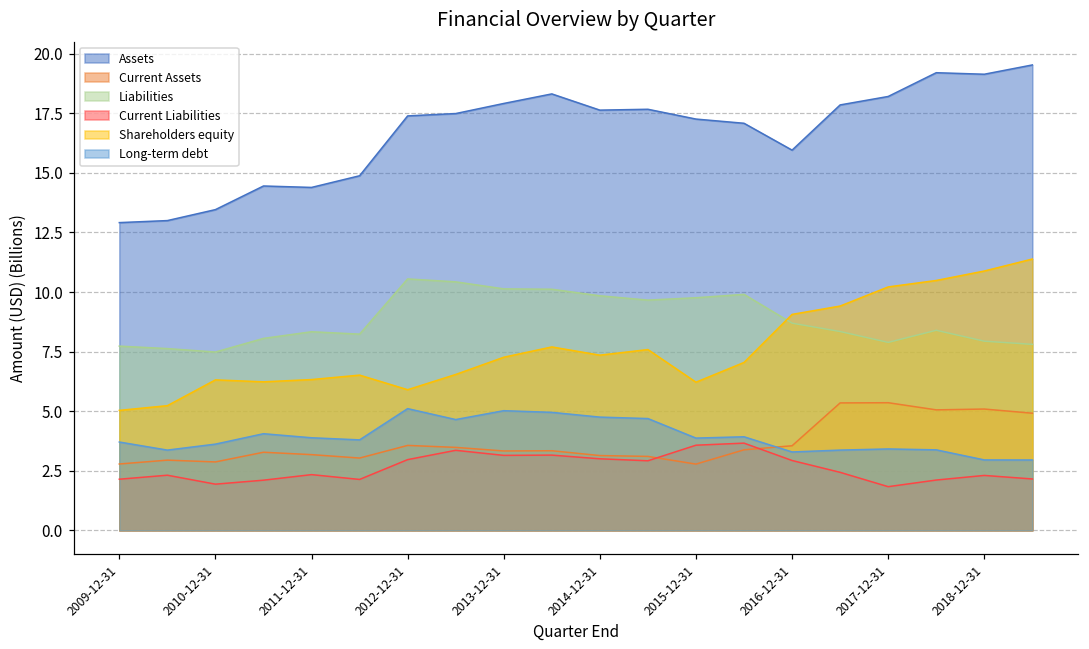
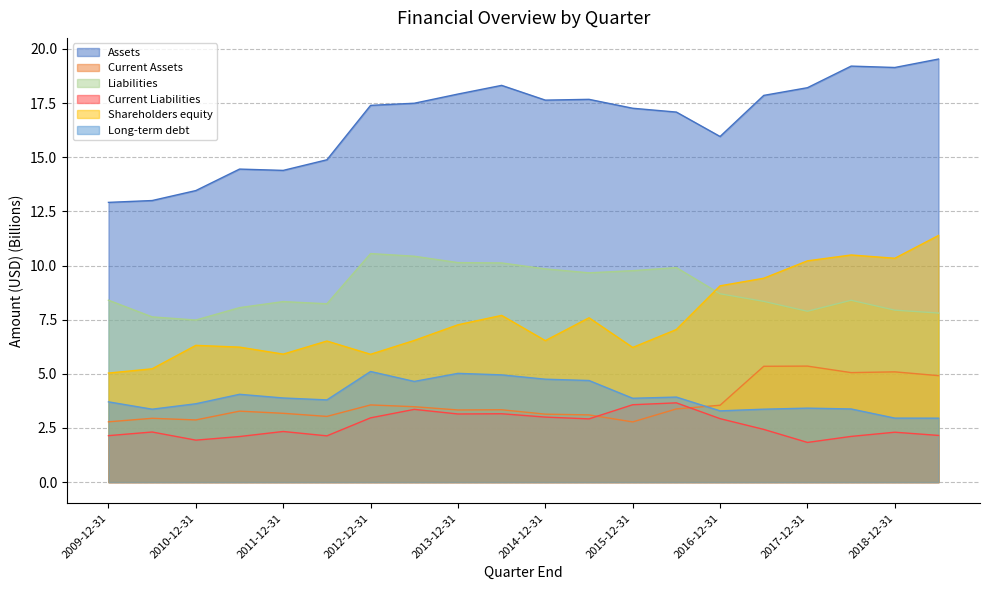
  {
    "Liabilities": {
-     "2009-12-31": 7.7,
+     "2009-12-31": 8.4,
      "2010-12-31": 7.5,
      "2011-12-31": 8.3,
      "2012-12-31": 10.6,
      "2013-12-31": 10.1,
      "2014-12-31": 9.8,
      "2015-12-31": 9.8,
      "2016-12-31": 8.7,
      "2017-12-31": 7.9,
      "2018-12-31": 7.9
    },
    "Shareholders equity": {
      "2009-12-31": 5.0,
      "2010-12-31": 6.3,
-     "2011-12-31": 6.3,
+     "2011-12-31": 5.9,
      "2012-12-31": 5.9,
      "2013-12-31": 7.3,
-     "2014-12-31": 7.4,
+     "2014-12-31": 6.5,
      "2015-12-31": 6.2,
      "2016-12-31": 9.1,
      "2017-12-31": 10.2,
-     "2018-12-31": 10.9
+     "2018-12-31": 10.3
    }
  }
